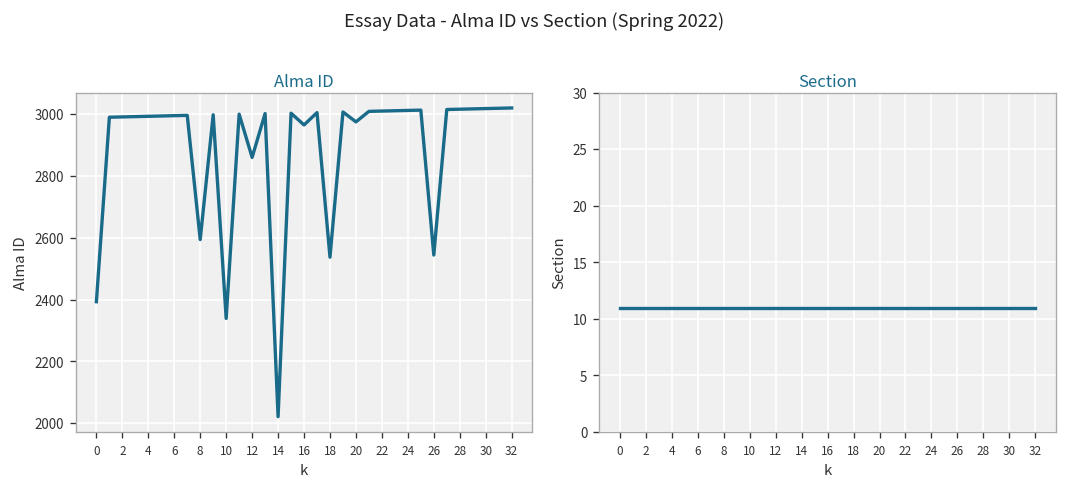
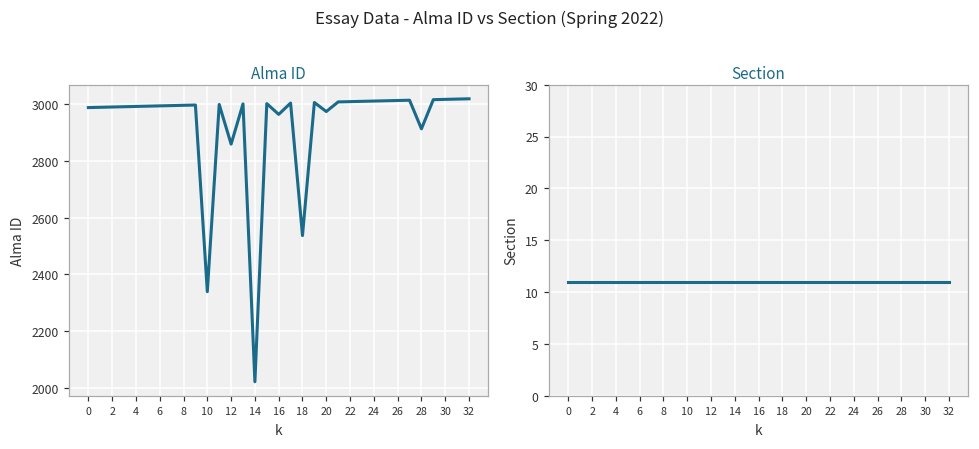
  {
    "Alma ID": {
-     "0": 2390,
+     "0": 2990,
      "2": 2990,
      "4": 2990,
      "6": 3000,
-     "8": 2590,
+     "8": 3000,
      "10": 2340,
      "12": 2860,
      "14": 2020,
      "16": 2970,
      "18": 2540,
      "20": 2980,
      "22": 3010,
      "24": 3010,
-     "26": 2540,
-     "28": 3020,
+     "26": 3010,
+     "28": 2910,
      "30": 3020,
      "32": 3020
    },
    "Section": {
      "0": 11,
      "2": 11,
      "4": 11,
      "6": 11,
      "8": 11,
      "10": 11,
      "12": 11,
      "14": 11,
      "16": 11,
      "18": 11,
      "20": 11,
      "22": 11,
      "24": 11,
      "26": 11,
      "28": 11,
      "30": 11,
      "32": 11
    }
  }
